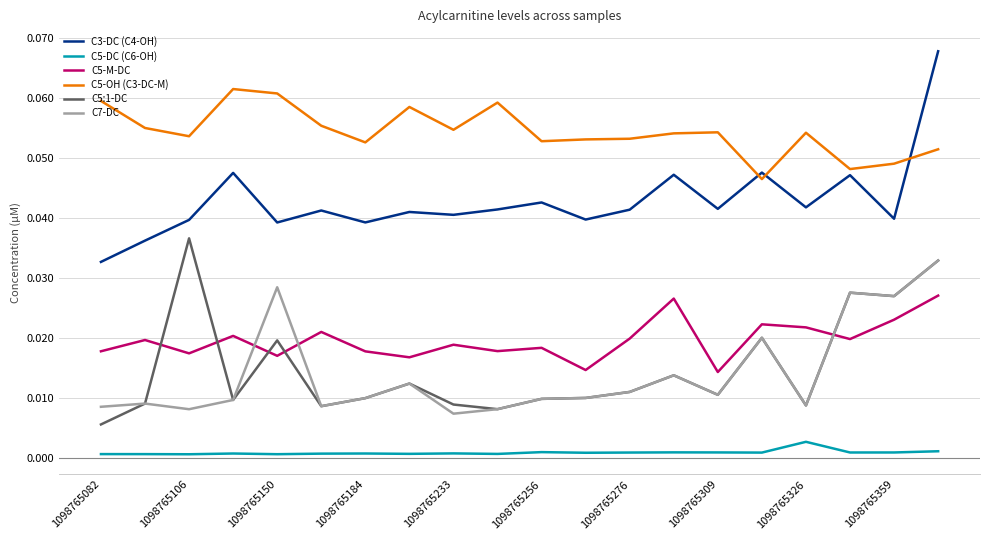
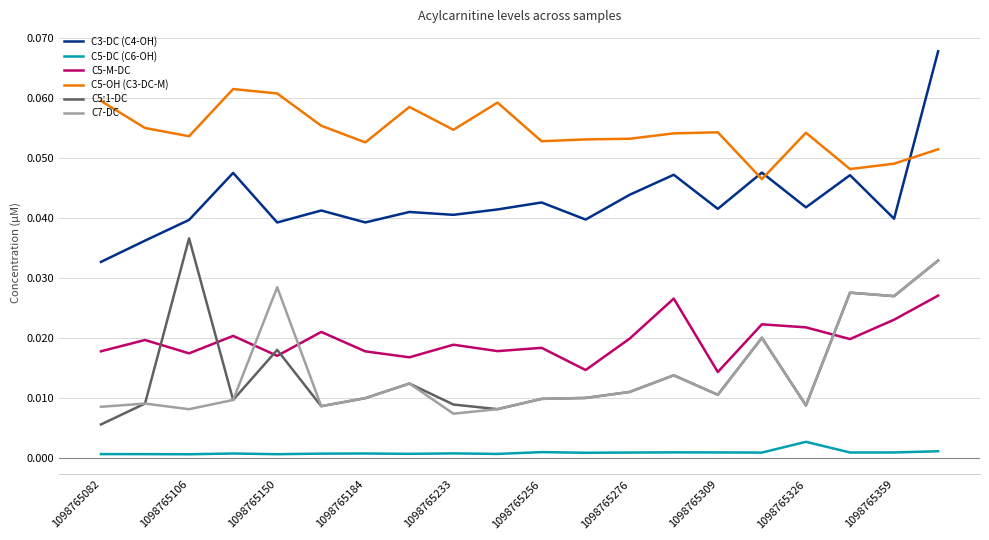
  {
    "C3-DC (C4-OH)": {
      "1098765082": 0.033,
      "1098765106": 0.040,
      "1098765150": 0.039,
      "1098765184": 0.039,
      "1098765233": 0.041,
      "1098765256": 0.043,
-     "1098765276": 0.041,
+     "1098765276": 0.044,
      "1098765309": 0.042,
      "1098765326": 0.042,
      "1098765359": 0.040
    },
    "C5-DC (C6-OH)": {
      "1098765082": 0.001,
      "1098765106": 0.001,
      "1098765150": 0.001,
      "1098765184": 0.001,
      "1098765233": 0.001,
      "1098765256": 0.001,
      "1098765276": 0.001,
      "1098765309": 0.001,
      "1098765326": 0.003,
      "1098765359": 0.001
    },
    "C5-M-DC": {
      "1098765082": 0.018,
      "1098765106": 0.017,
      "1098765150": 0.017,
      "1098765184": 0.018,
      "1098765233": 0.019,
      "1098765256": 0.018,
      "1098765276": 0.020,
      "1098765309": 0.014,
      "1098765326": 0.022,
      "1098765359": 0.023
    },
    "C5-OH (C3-DC-M)": {
      "1098765082": 0.060,
      "1098765106": 0.054,
      "1098765150": 0.061,
      "1098765184": 0.053,
      "1098765233": 0.055,
      "1098765256": 0.053,
      "1098765276": 0.053,
      "1098765309": 0.054,
      "1098765326": 0.054,
      "1098765359": 0.049
    },
    "C5:1-DC": {
      "1098765082": 0.006,
      "1098765106": 0.037,
-     "1098765150": 0.020,
+     "1098765150": 0.018,
      "1098765233": 0.009
    },
    "C7-DC": {
      "1098765082": 0.009,
      "1098765106": 0.008,
      "1098765150": 0.028,
      "1098765233": 0.007
    }
  }
